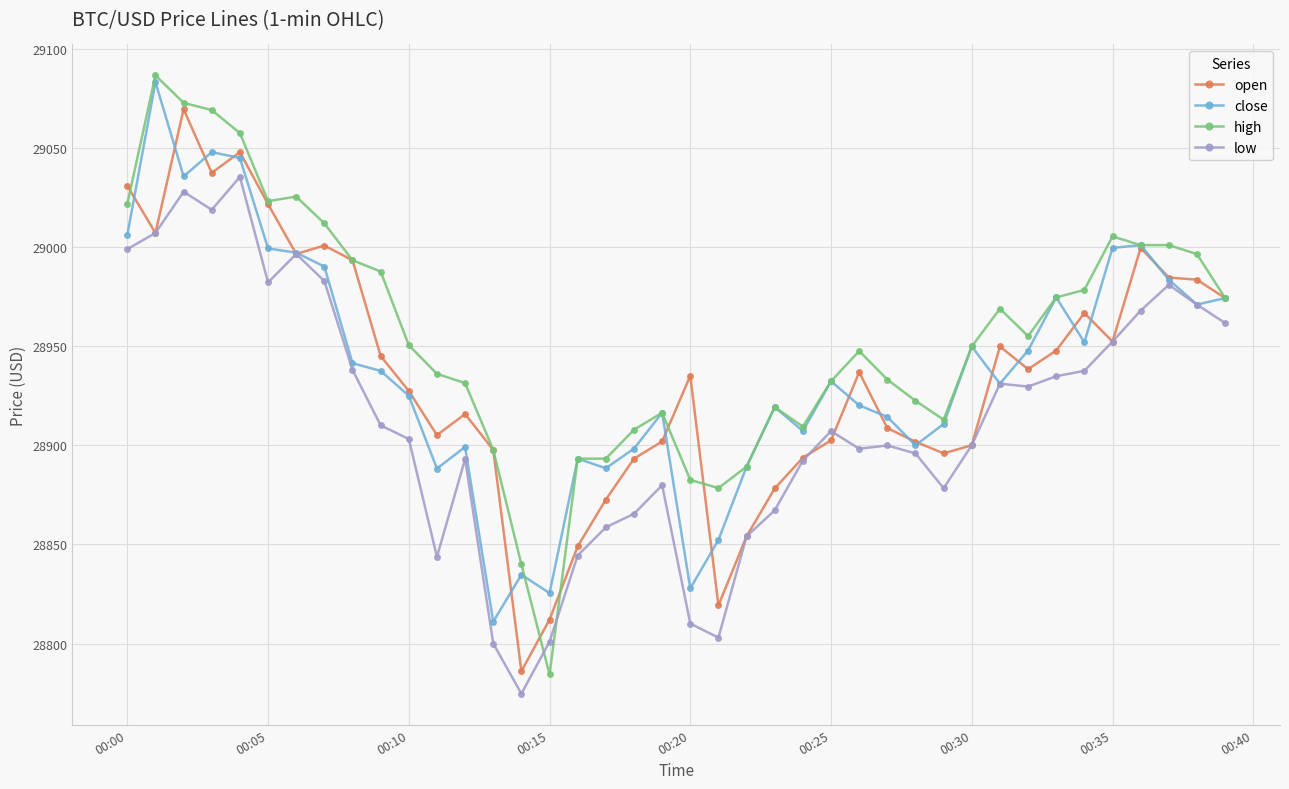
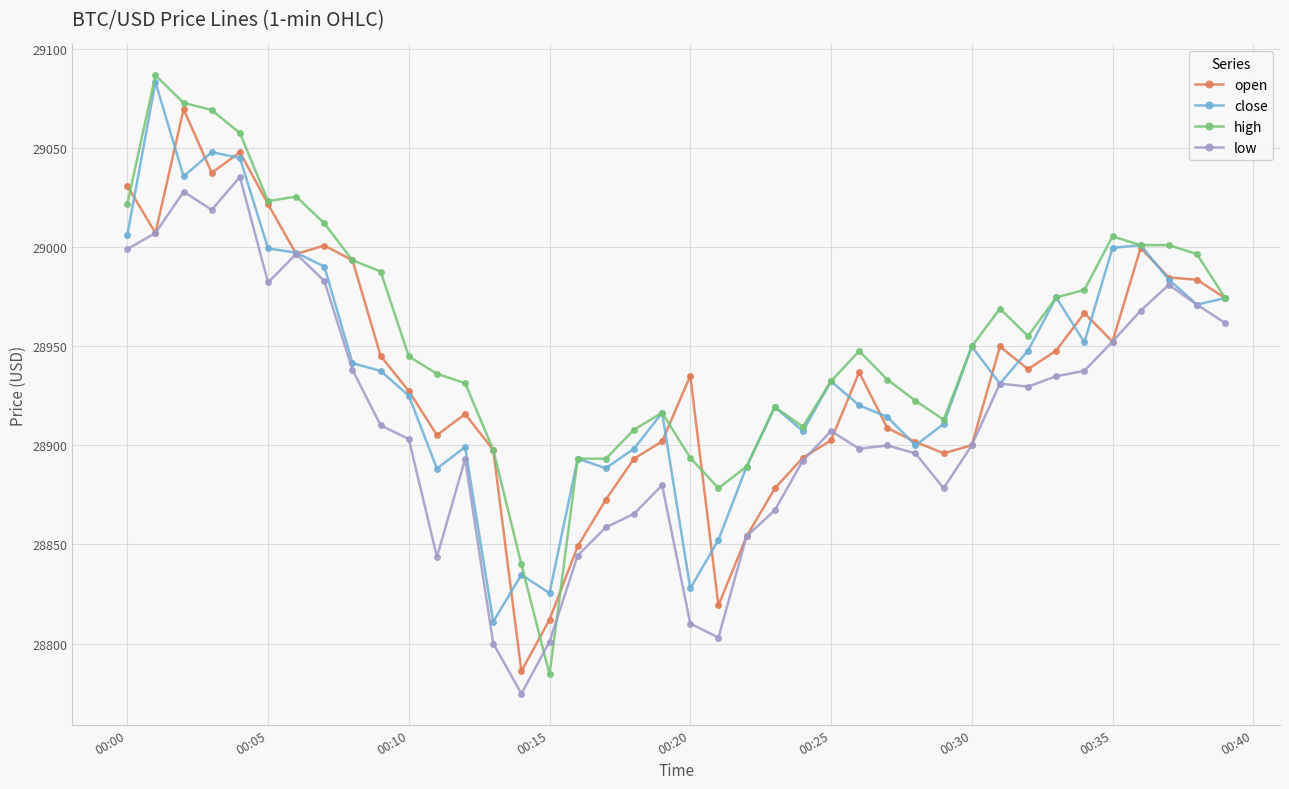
  {
    "open": {
      "00:00": 29031,
      "00:05": 29022,
      "00:10": 28928,
      "00:15": 28812,
      "00:20": 28935,
      "00:25": 28903
    },
    "high": {
      "00:00": 29022,
      "00:05": 29023,
-     "00:10": 28951,
+     "00:10": 28945,
      "00:15": 28784,
-     "00:20": 28883,
+     "00:20": 28894,
      "00:35": 29006
    }
  }
